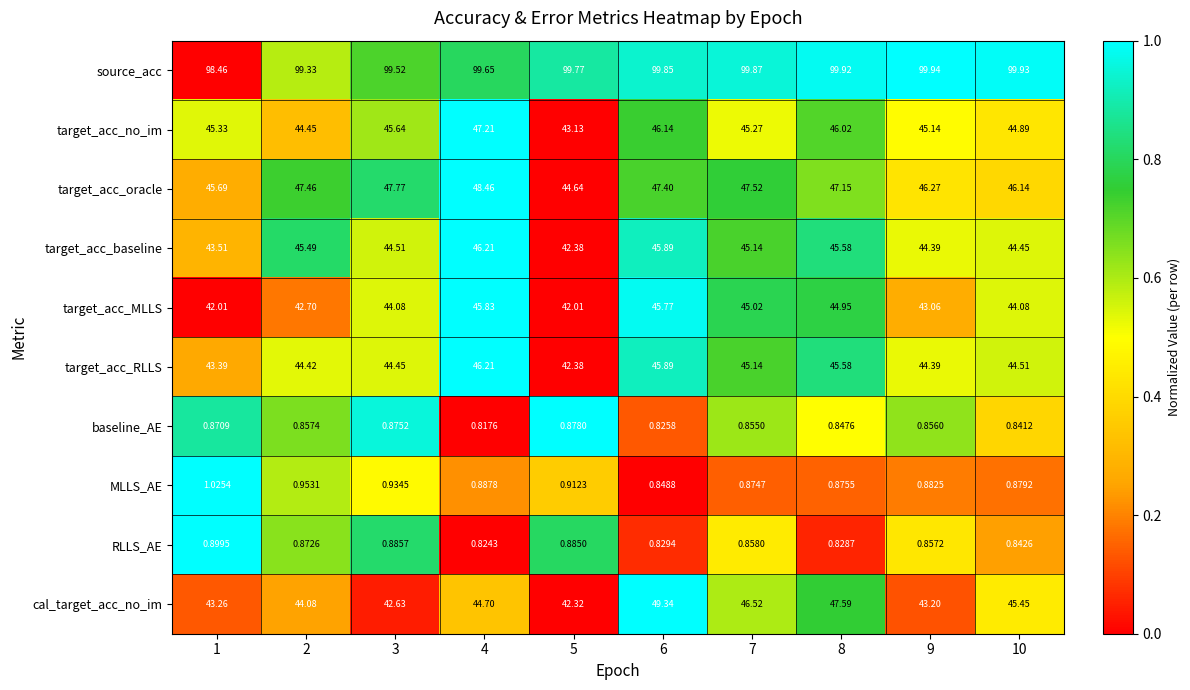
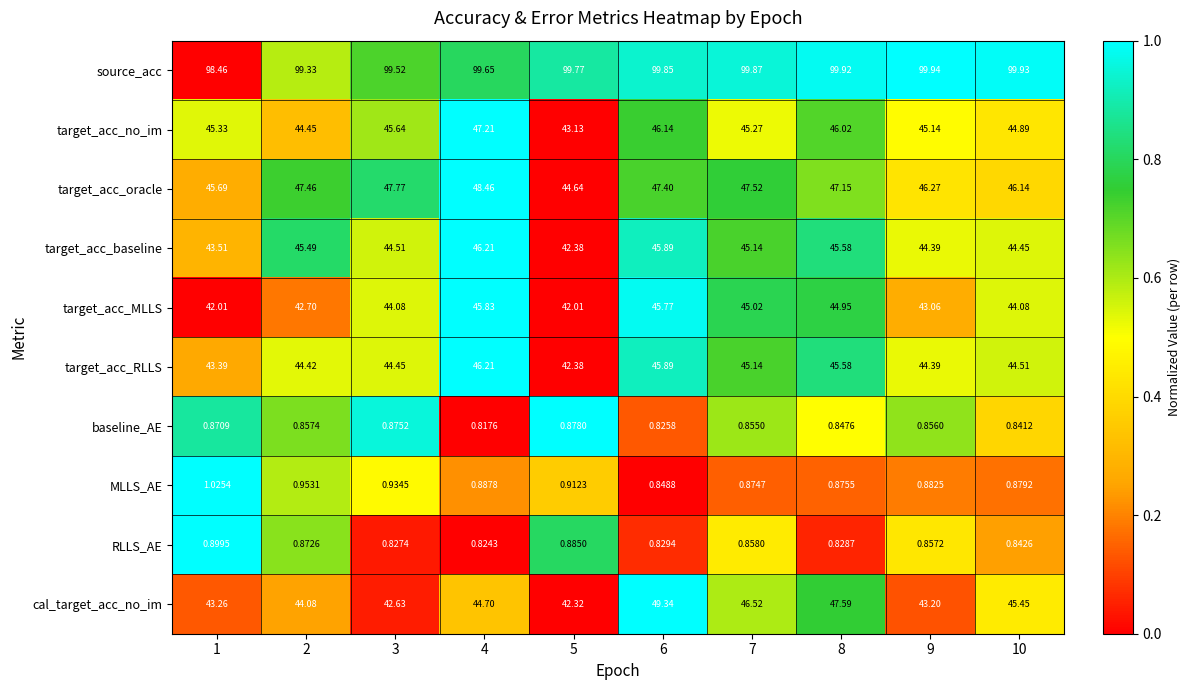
  {
    "source_acc": {
      "1": 98.46,
      "2": 99.33,
      "3": 99.52,
      "4": 99.65,
      "5": 99.77,
      "6": 99.85,
      "7": 99.87,
      "8": 99.92,
      "9": 99.94,
      "10": 99.93
    },
    "target_acc_no_im": {
      "1": 45.33,
      "2": 44.45,
      "3": 45.64,
      "4": 47.21,
      "5": 43.13,
      "6": 46.14,
      "7": 45.27,
      "8": 46.02,
      "9": 45.14,
      "10": 44.89
    },
    "target_acc_oracle": {
      "1": 45.69,
      "2": 47.46,
      "3": 47.77,
      "4": 48.46,
      "5": 44.64,
      "6": 47.40,
      "7": 47.52,
      "8": 47.15,
      "9": 46.27,
      "10": 46.14
    },
    "target_acc_baseline": {
      "1": 43.51,
      "2": 45.49,
      "3": 44.51,
      "4": 46.21,
      "5": 42.38,
      "6": 45.89,
      "7": 45.14,
      "8": 45.58,
      "9": 44.39,
      "10": 44.45
    },
    "target_acc_MLLS": {
      "1": 42.01,
      "2": 42.70,
      "3": 44.08,
      "4": 45.83,
      "5": 42.01,
      "6": 45.77,
      "7": 45.02,
      "8": 44.95,
      "9": 43.06,
      "10": 44.08
    },
    "target_acc_RLLS": {
      "1": 43.39,
      "2": 44.42,
      "3": 44.45,
      "4": 46.21,
      "5": 42.38,
      "6": 45.89,
      "7": 45.14,
      "8": 45.58,
      "9": 44.39,
      "10": 44.51
    },
    "baseline_AE": {
      "1": 0.8709,
      "2": 0.8574,
      "3": 0.8752,
      "4": 0.8176,
      "5": 0.8780,
      "6": 0.8258,
      "7": 0.8550,
      "8": 0.8476,
      "9": 0.8560,
      "10": 0.8412
    },
    "MLLS_AE": {
      "1": 1.0254,
      "2": 0.9531,
      "3": 0.9345,
      "4": 0.8878,
      "5": 0.9123,
      "6": 0.8488,
      "7": 0.8747,
      "8": 0.8755,
      "9": 0.8825,
      "10": 0.8792
    },
    "RLLS_AE": {
      "1": 0.8995,
      "2": 0.8726,
-     "3": 0.8857,
+     "3": 0.8274,
      "4": 0.8243,
      "5": 0.8850,
      "6": 0.8294,
      "7": 0.8580,
      "8": 0.8287,
      "9": 0.8572,
      "10": 0.8426
    },
    "cal_target_acc_no_im": {
      "1": 43.26,
      "2": 44.08,
      "3": 42.63,
      "4": 44.70,
      "5": 42.32,
      "6": 49.34,
      "7": 46.52,
      "8": 47.59,
      "9": 43.20,
      "10": 45.45
    }
  }
